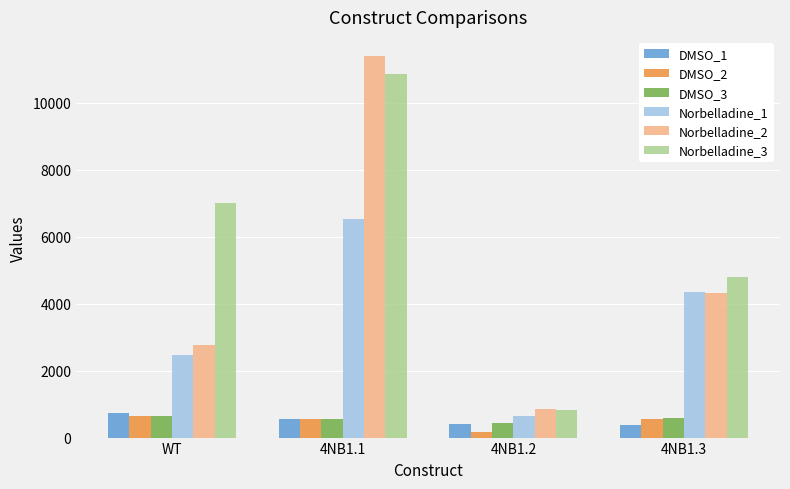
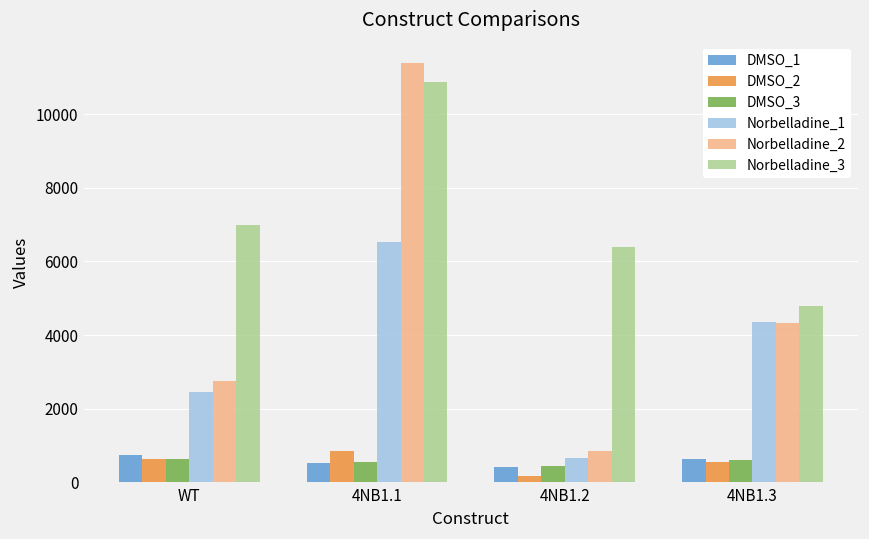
  {
    "DMSO_1": {
      "WT": 700,
      "4NB1.1": 500,
      "4NB1.2": 400,
-     "4NB1.3": 400
+     "4NB1.3": 600
    },
    "DMSO_2": {
      "WT": 600,
-     "4NB1.1": 600,
+     "4NB1.1": 900,
      "4NB1.2": 200,
      "4NB1.3": 600
    },
    "DMSO_3": {
      "WT": 600,
      "4NB1.1": 600,
      "4NB1.2": 400,
      "4NB1.3": 600
    },
    "Norbelladine_1": {
      "WT": 2500,
      "4NB1.1": 6500,
      "4NB1.2": 700,
      "4NB1.3": 4400
    },
    "Norbelladine_2": {
      "WT": 2800,
      "4NB1.1": 11400,
      "4NB1.2": 800,
      "4NB1.3": 4300
    },
    "Norbelladine_3": {
      "WT": 7000,
      "4NB1.1": 10900,
-     "4NB1.2": 800,
+     "4NB1.2": 6400,
      "4NB1.3": 4800
    }
  }
